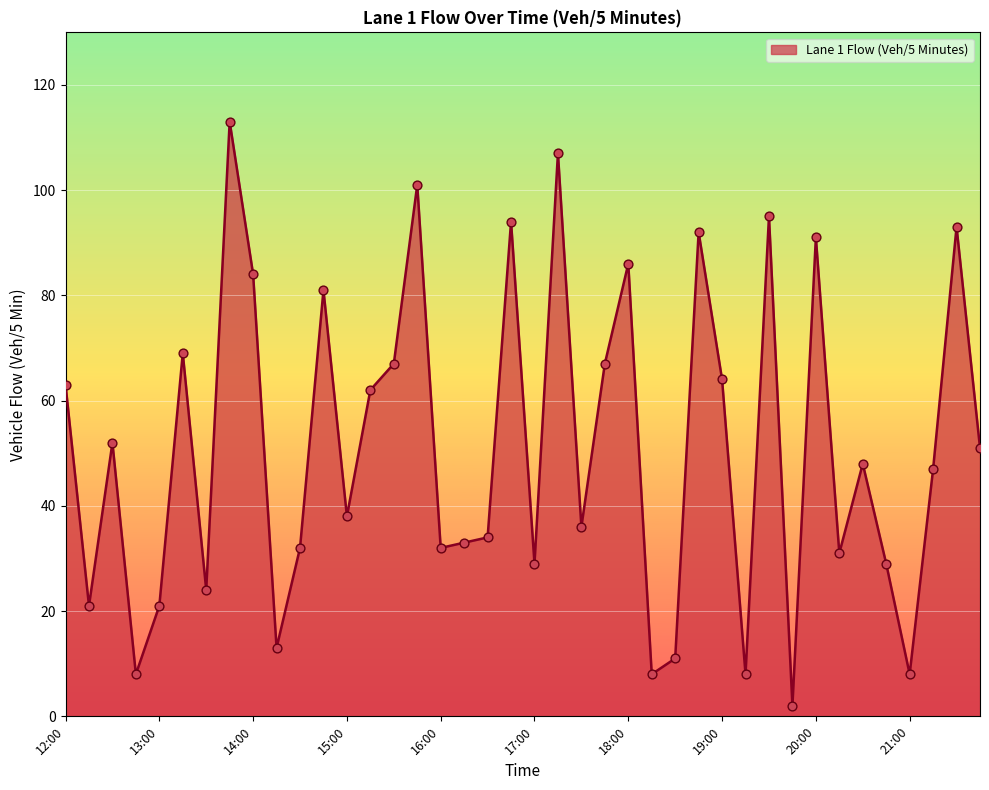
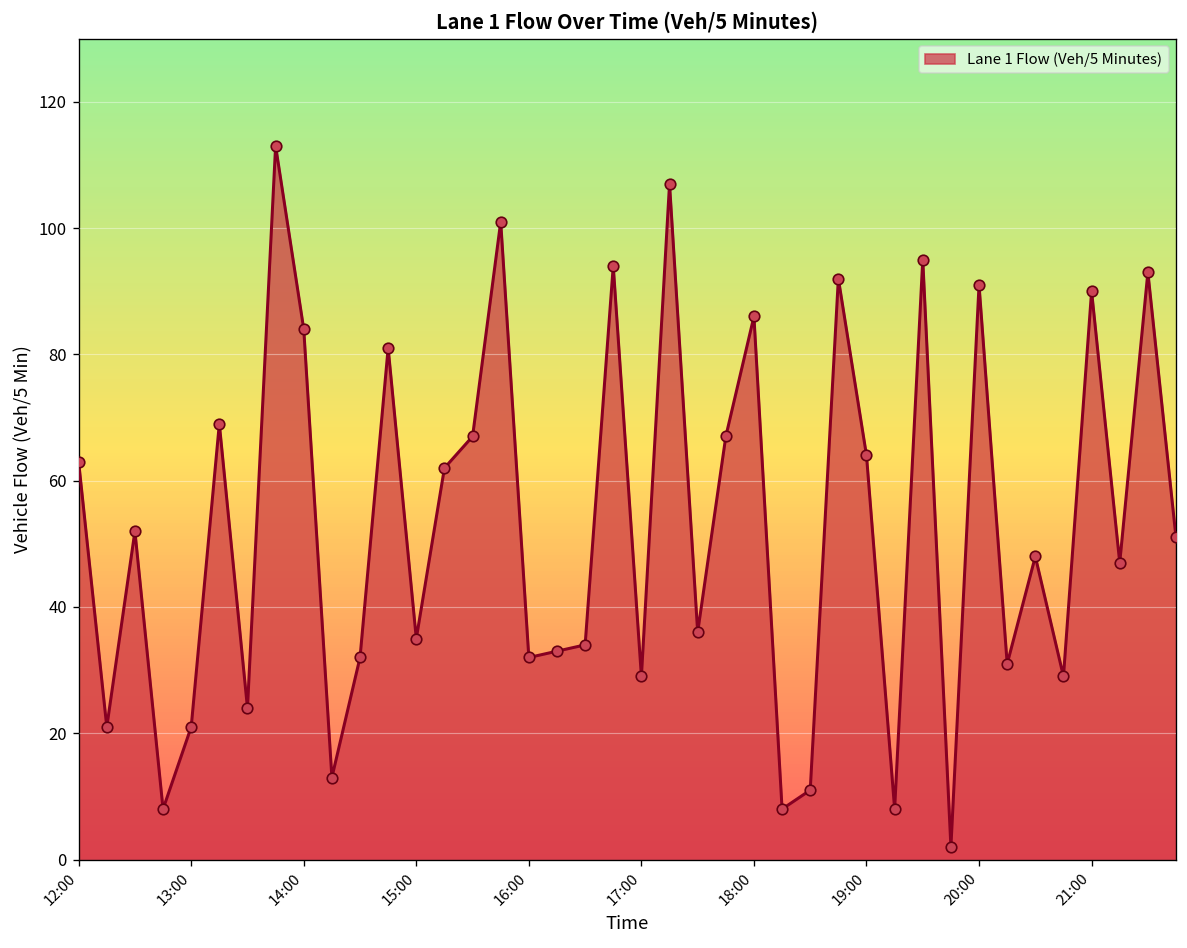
  {
    "12:00": 63,
    "13:00": 21,
    "14:00": 84,
-   "15:00": 38,
+   "15:00": 35,
    "16:00": 32,
    "17:00": 29,
    "18:00": 86,
    "19:00": 64,
    "20:00": 91,
-   "21:00": 8
+   "21:00": 90
  }
